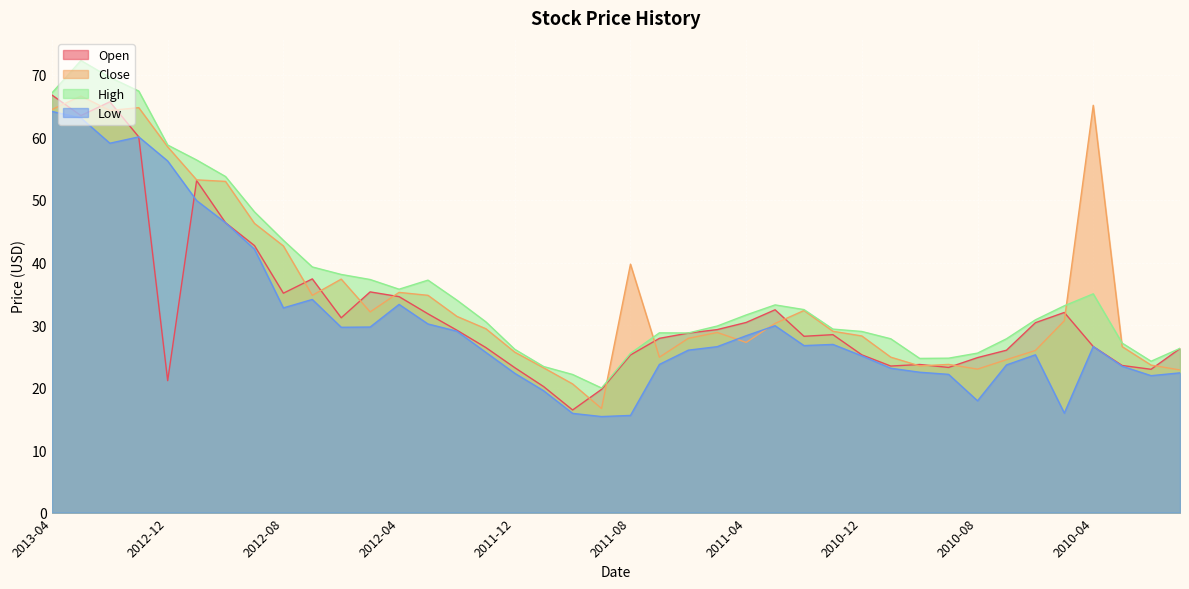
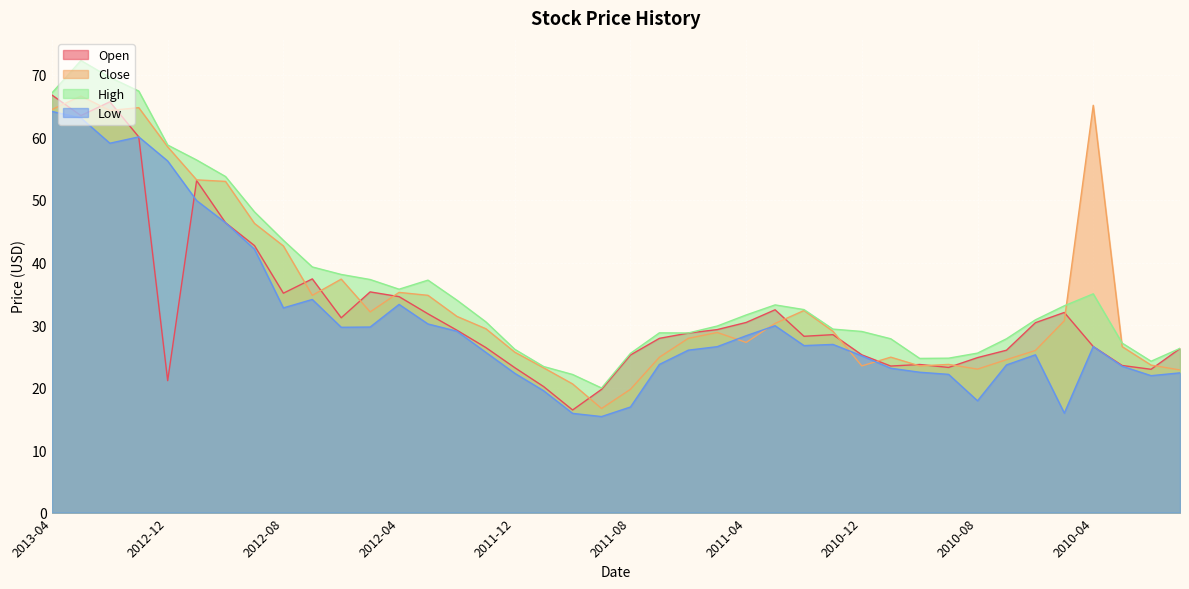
  {
    "Open": {
      "2012-12": 21,
      "2012-08": 35,
      "2012-04": 35,
      "2011-12": 23,
      "2011-04": 30,
      "2010-08": 25
    },
    "Close": {
      "2012-08": 43,
      "2012-04": 35,
      "2011-12": 26,
-     "2011-08": 40,
+     "2011-08": 20,
      "2011-04": 27,
-     "2010-12": 28,
+     "2010-12": 23,
      "2010-08": 23,
      "2010-04": 65
    },
    "High": {
      "2012-08": 44,
      "2012-04": 36,
      "2011-12": 26,
      "2011-04": 32,
      "2010-12": 29,
      "2010-08": 26,
      "2010-04": 35
    },
    "Low": {
      "2012-12": 56,
      "2012-08": 33,
      "2012-04": 33,
      "2011-12": 22,
-     "2011-08": 16,
+     "2011-08": 17,
      "2011-04": 28,
      "2010-08": 18
    }
  }
